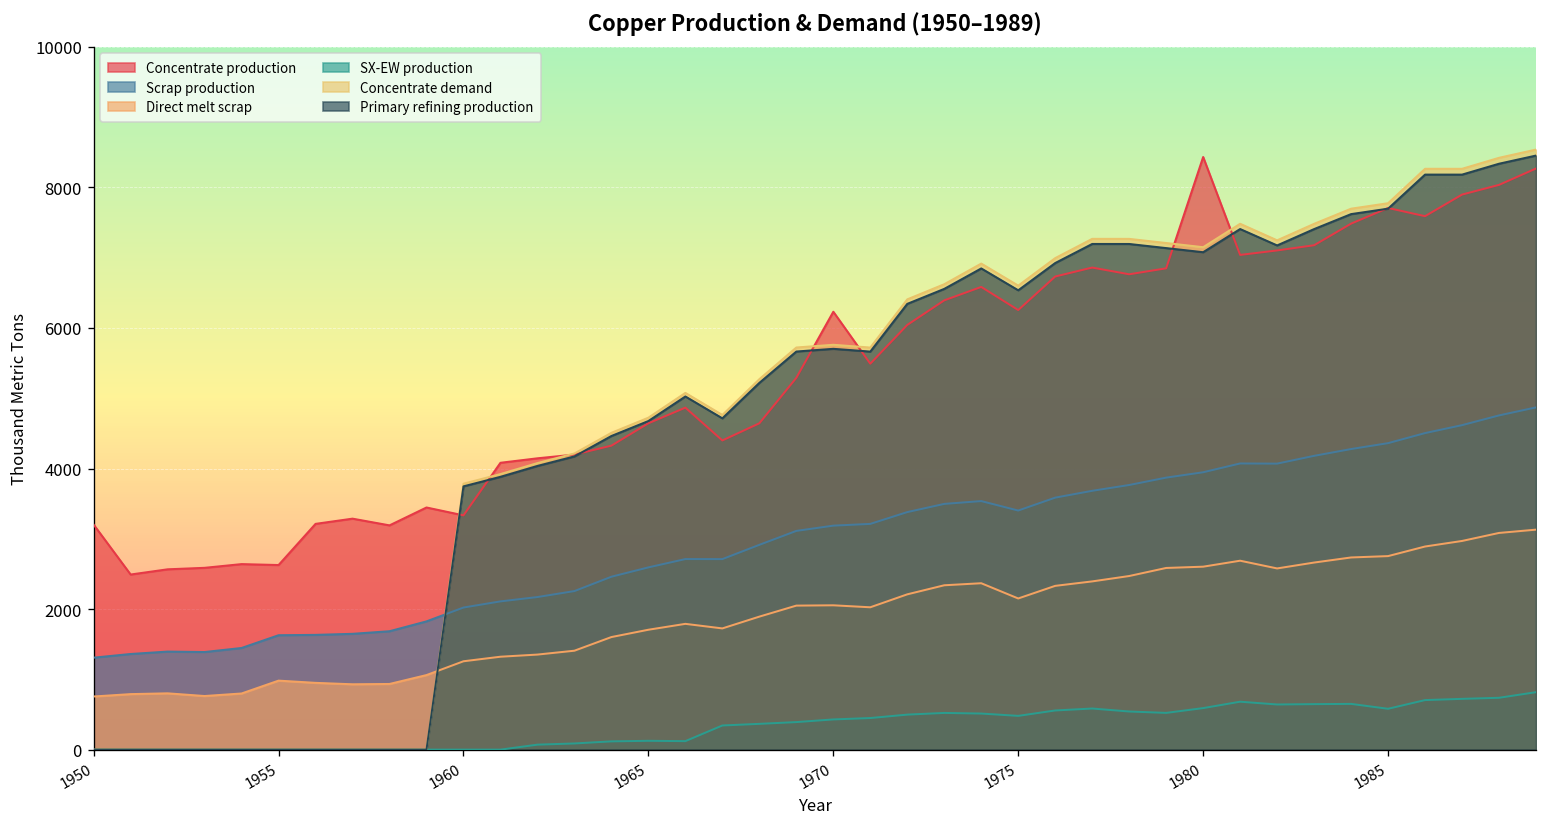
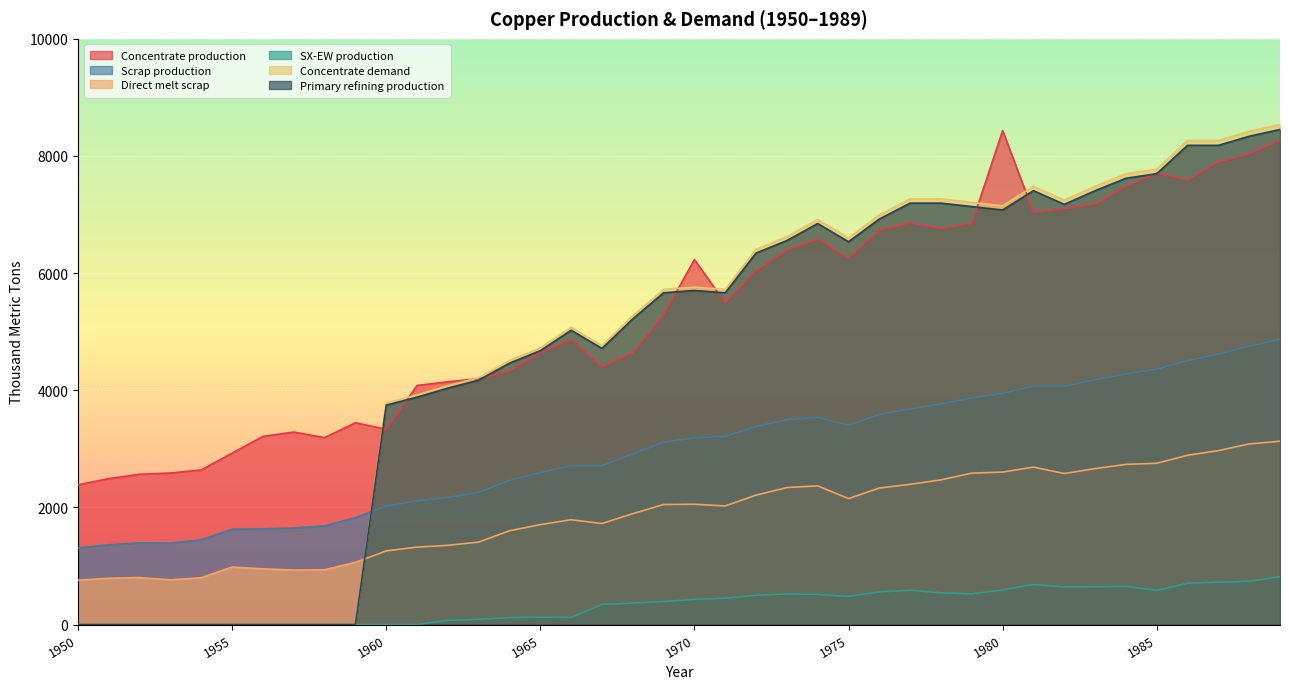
  {
    "Concentrate production": {
-     "1950": 3200,
-     "1955": 2600,
+     "1950": 2400,
+     "1955": 2900,
      "1960": 3300,
      "1970": 6200,
      "1975": 6300,
      "1980": 8400
    },
    "Primary refining production": {
      "1970": 5700,
      "1975": 6500,
      "1980": 7100
    }
  }
